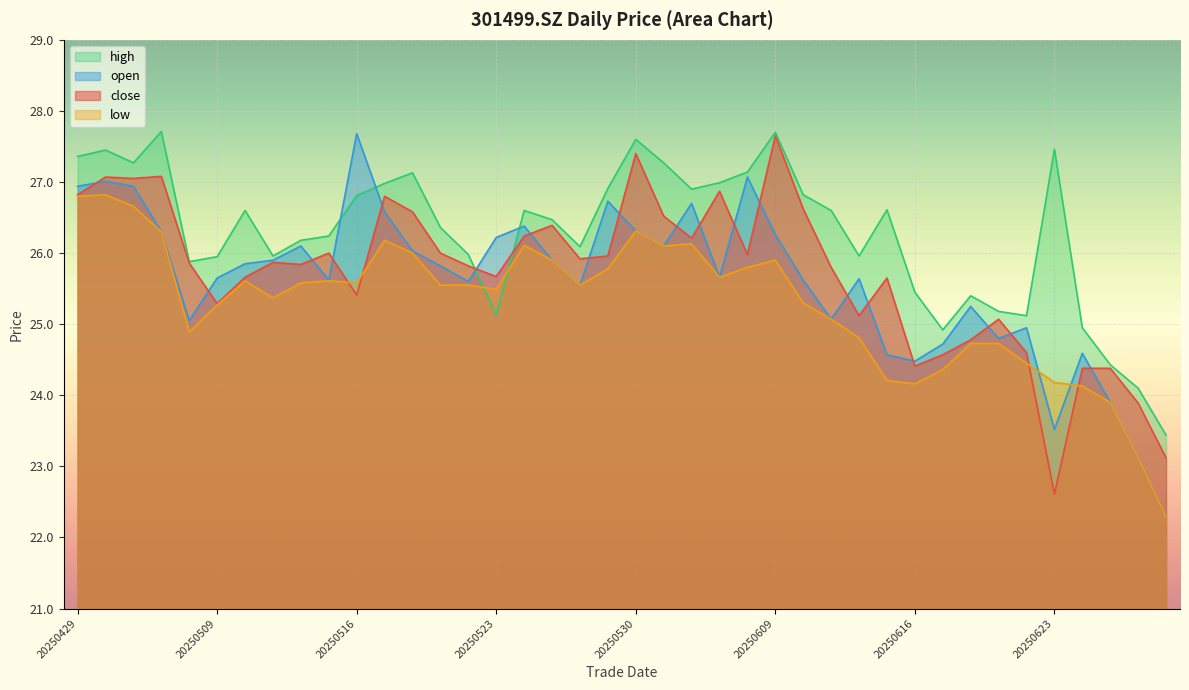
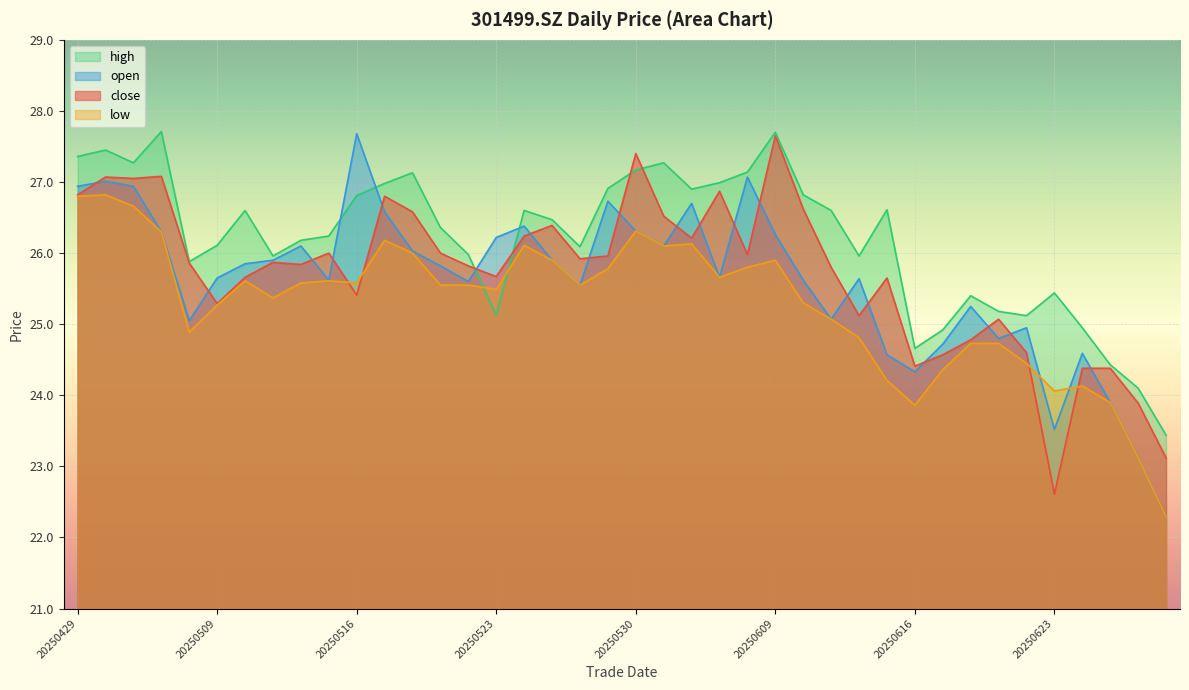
  {
    "high": {
-     "20250509": 26.0,
+     "20250509": 26.1,
      "20250516": 26.8,
      "20250523": 25.1,
-     "20250530": 27.6,
+     "20250530": 27.2,
      "20250609": 27.7,
-     "20250616": 25.5,
-     "20250623": 27.5
+     "20250616": 24.7,
+     "20250623": 25.4
    },
    "open": {
      "20250509": 25.7,
      "20250516": 27.7,
      "20250523": 26.2,
      "20250609": 26.3,
-     "20250616": 24.5,
+     "20250616": 24.3,
      "20250623": 23.5
    },
    "close": {
      "20250516": 25.4,
      "20250523": 25.7,
      "20250530": 27.4,
      "20250609": 27.7,
      "20250616": 24.4,
      "20250623": 22.6
    },
    "low": {
      "20250516": 25.6,
      "20250523": 25.5,
      "20250609": 25.9,
-     "20250616": 24.2,
-     "20250623": 24.2
+     "20250616": 23.9,
+     "20250623": 24.1
    }
  }
